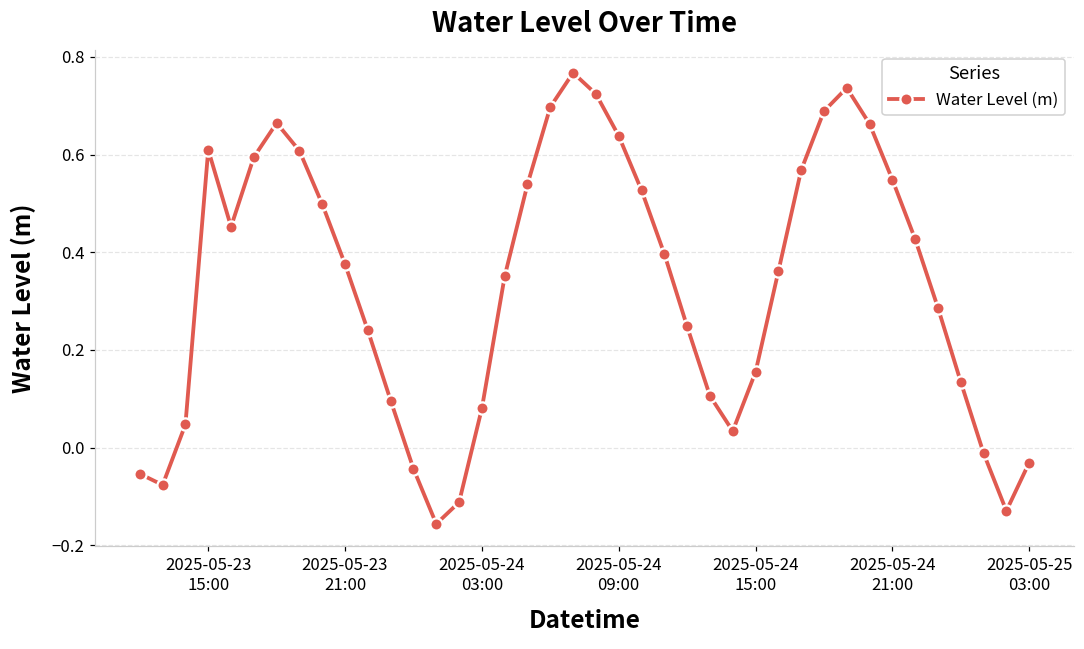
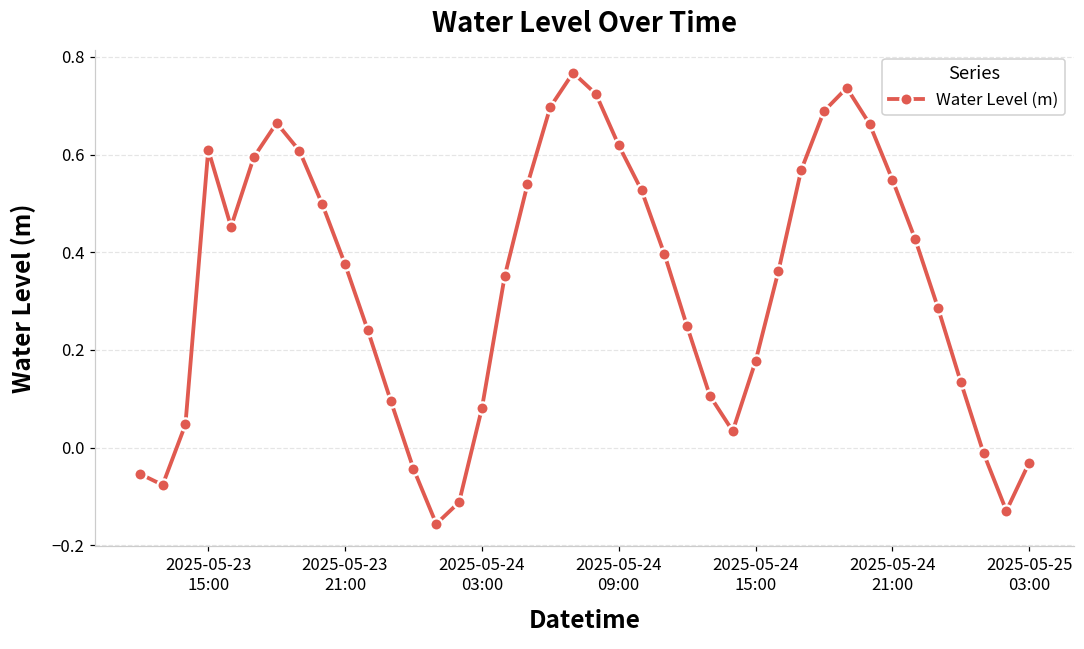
  {
    "2025-05-23 15:00": 0.61,
    "2025-05-23 21:00": 0.38,
    "2025-05-24 03:00": 0.08,
-   "2025-05-24 09:00": 0.64,
-   "2025-05-24 15:00": 0.15,
+   "2025-05-24 09:00": 0.62,
+   "2025-05-24 15:00": 0.18,
    "2025-05-24 21:00": 0.55,
    "2025-05-25 03:00": -0.03
  }
